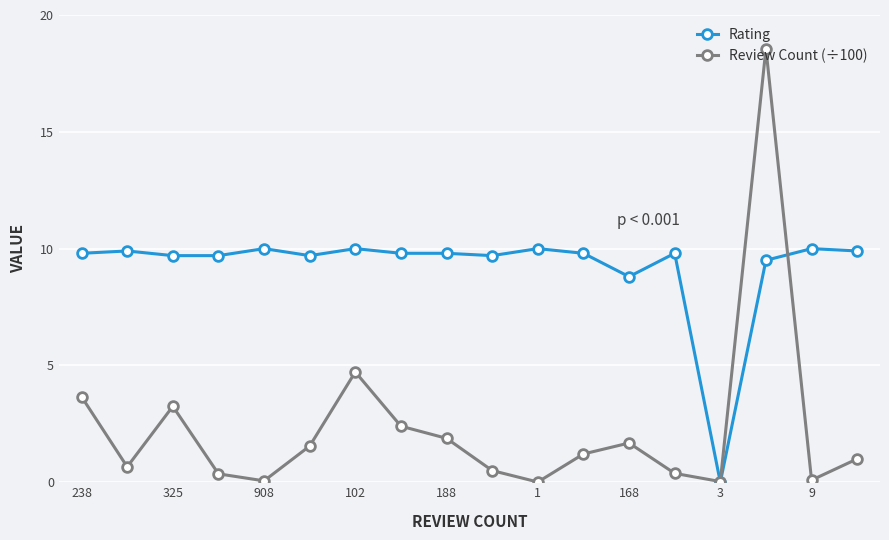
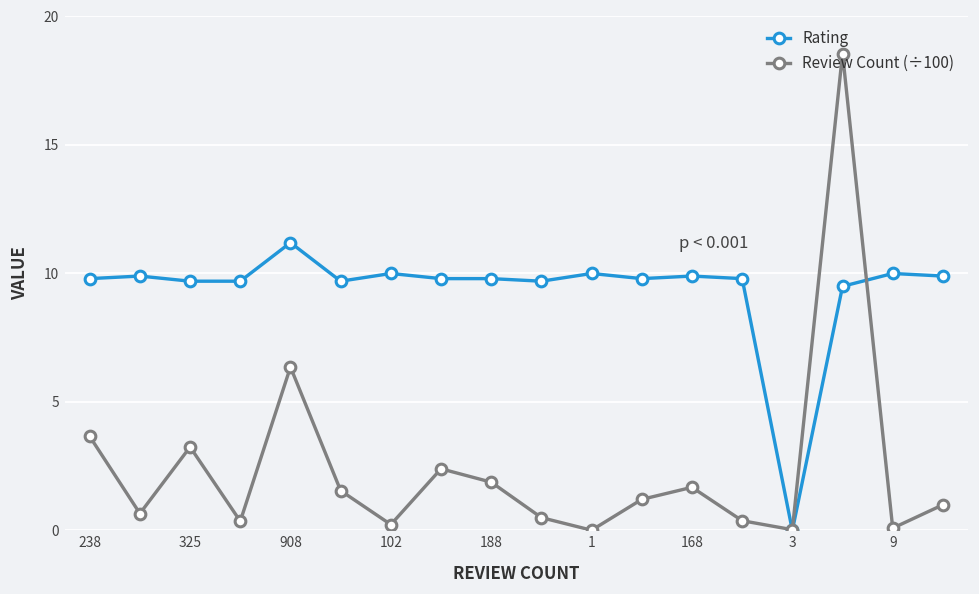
  {
    "Rating": {
      "238": 9.8,
      "325": 9.7,
-     "908": 10.0,
+     "908": 11.2,
      "102": 10.0,
      "188": 9.8,
-     "168": 8.8
+     "168": 9.9
    },
    "Review Count (÷100)": {
      "238": 3.7,
      "325": 3.3,
-     "908": 0.1,
-     "102": 4.7,
+     "908": 6.4,
+     "102": 0.2,
      "188": 1.9,
      "168": 1.7
    }
  }
